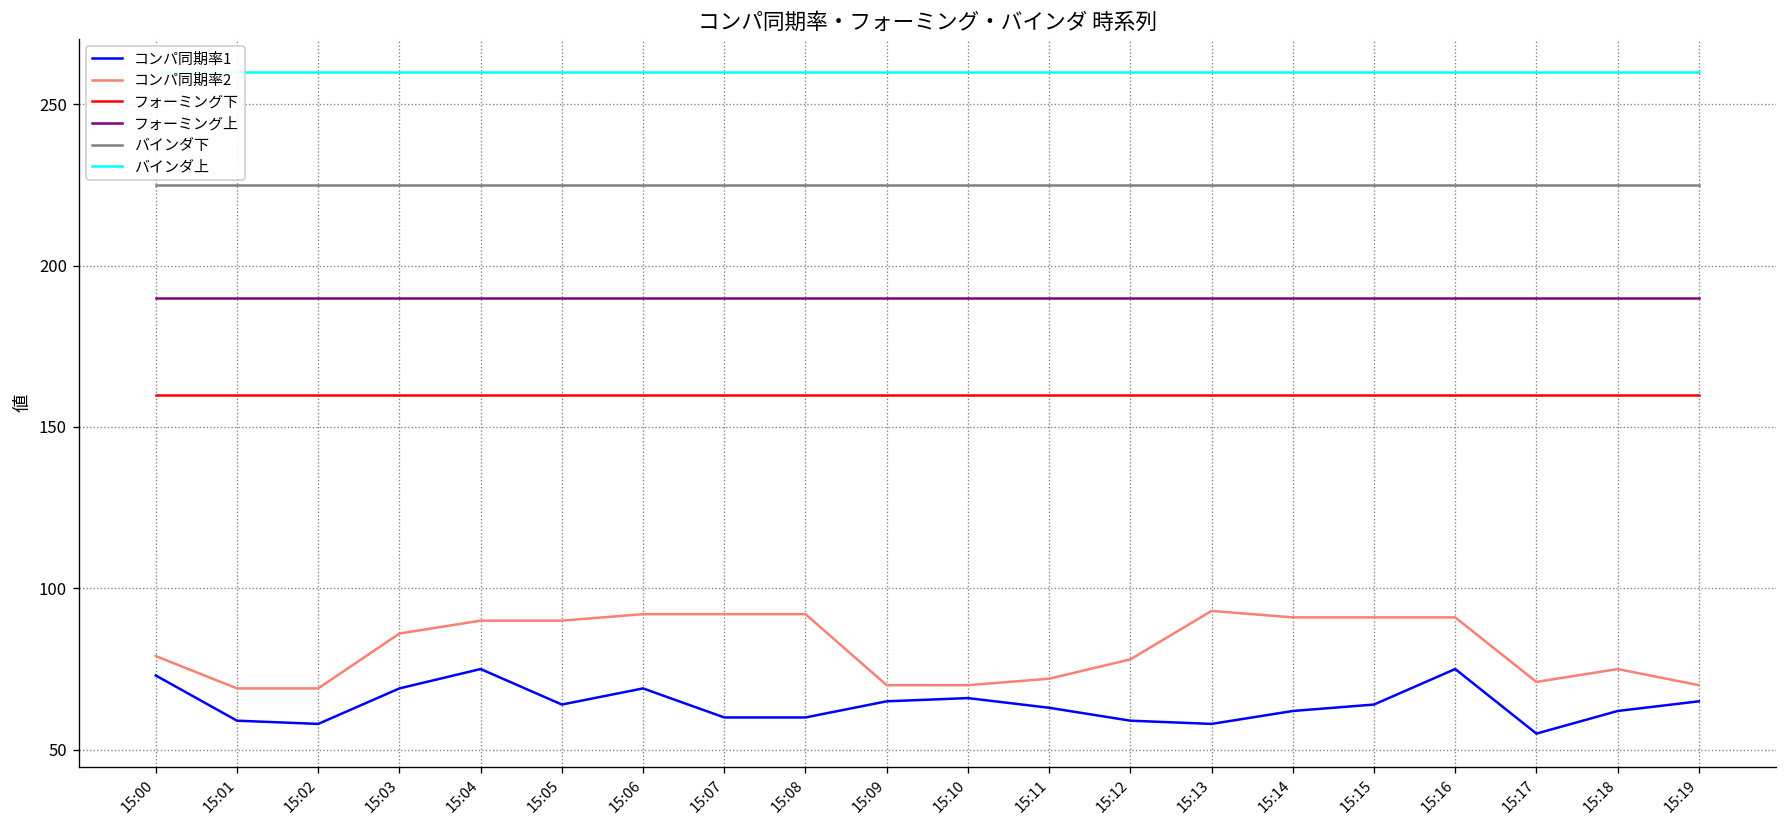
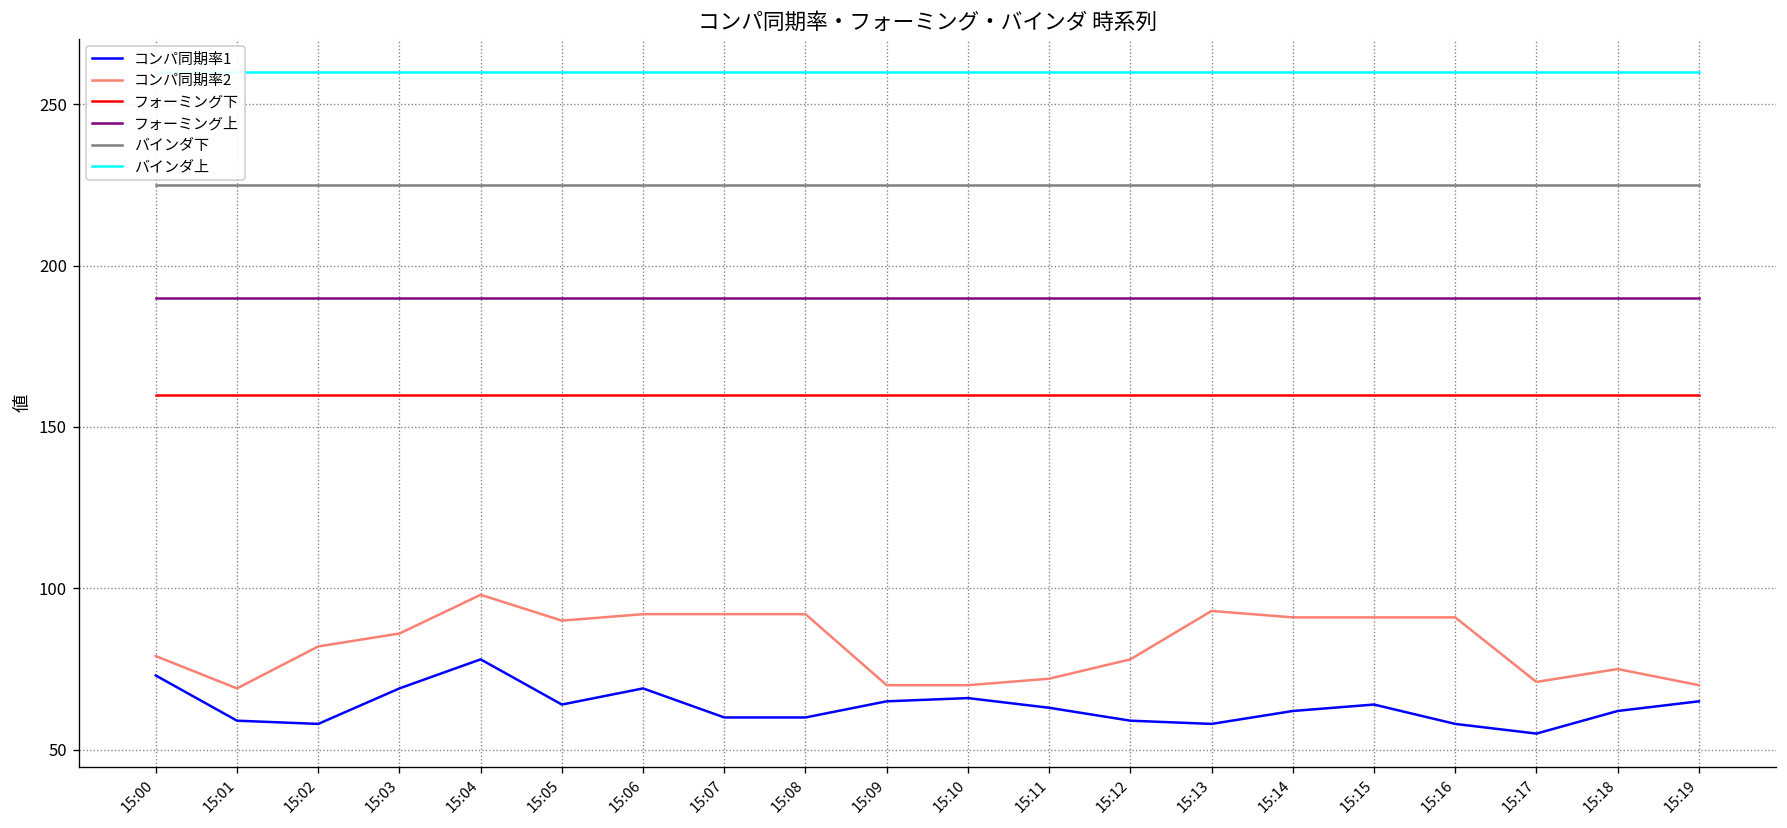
  {
    "コンパ同期率1": {
      "15:00": 73,
      "15:01": 59,
      "15:02": 58,
      "15:03": 69,
-     "15:04": 75,
+     "15:04": 78,
      "15:05": 64,
      "15:06": 69,
      "15:07": 60,
      "15:08": 60,
      "15:09": 65,
      "15:10": 66,
      "15:11": 63,
      "15:12": 59,
      "15:13": 58,
      "15:14": 62,
      "15:15": 64,
-     "15:16": 75,
+     "15:16": 58,
      "15:17": 55,
      "15:18": 62,
      "15:19": 65
    },
    "コンパ同期率2": {
      "15:00": 79,
      "15:01": 69,
-     "15:02": 69,
+     "15:02": 82,
      "15:03": 86,
-     "15:04": 90,
+     "15:04": 98,
      "15:05": 90,
      "15:06": 92,
      "15:07": 92,
      "15:08": 92,
      "15:09": 70,
      "15:10": 70,
      "15:11": 72,
      "15:12": 78,
      "15:13": 93,
      "15:14": 91,
      "15:15": 91,
      "15:16": 91,
      "15:17": 71,
      "15:18": 75,
      "15:19": 70
    },
    "フォーミング下": {
      "15:00": 160,
      "15:01": 160,
      "15:02": 160,
      "15:03": 160,
      "15:04": 160,
      "15:05": 160,
      "15:06": 160,
      "15:07": 160,
      "15:08": 160,
      "15:09": 160,
      "15:10": 160,
      "15:11": 160,
      "15:12": 160,
      "15:13": 160,
      "15:14": 160,
      "15:15": 160,
      "15:16": 160,
      "15:17": 160,
      "15:18": 160,
      "15:19": 160
    },
    "フォーミング上": {
      "15:00": 190,
      "15:01": 190,
      "15:02": 190,
      "15:03": 190,
      "15:04": 190,
      "15:05": 190,
      "15:06": 190,
      "15:07": 190,
      "15:08": 190,
      "15:09": 190,
      "15:10": 190,
      "15:11": 190,
      "15:12": 190,
      "15:13": 190,
      "15:14": 190,
      "15:15": 190,
      "15:16": 190,
      "15:17": 190,
      "15:18": 190,
      "15:19": 190
    },
    "バインダ下": {
      "15:02": 225,
      "15:03": 225,
      "15:04": 225,
      "15:05": 225,
      "15:06": 225,
      "15:07": 225,
      "15:08": 225,
      "15:09": 225,
      "15:10": 225,
      "15:11": 225,
      "15:12": 225,
      "15:13": 225,
      "15:14": 225,
      "15:15": 225,
      "15:16": 225,
      "15:17": 225,
      "15:18": 225,
      "15:19": 225
    },
    "バインダ上": {
      "15:02": 260,
      "15:03": 260,
      "15:04": 260,
      "15:05": 260,
      "15:06": 260,
      "15:07": 260,
      "15:08": 260,
      "15:09": 260,
      "15:10": 260,
      "15:11": 260,
      "15:12": 260,
      "15:13": 260,
      "15:14": 260,
      "15:15": 260,
      "15:16": 260,
      "15:17": 260,
      "15:18": 260,
      "15:19": 260
    }
  }
